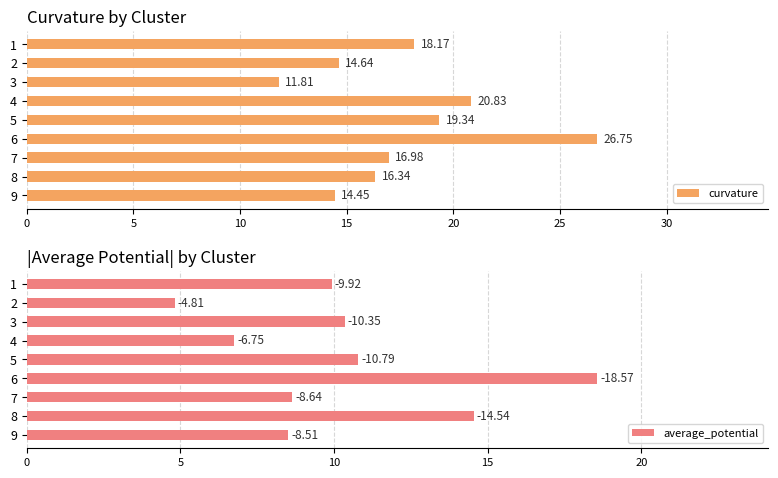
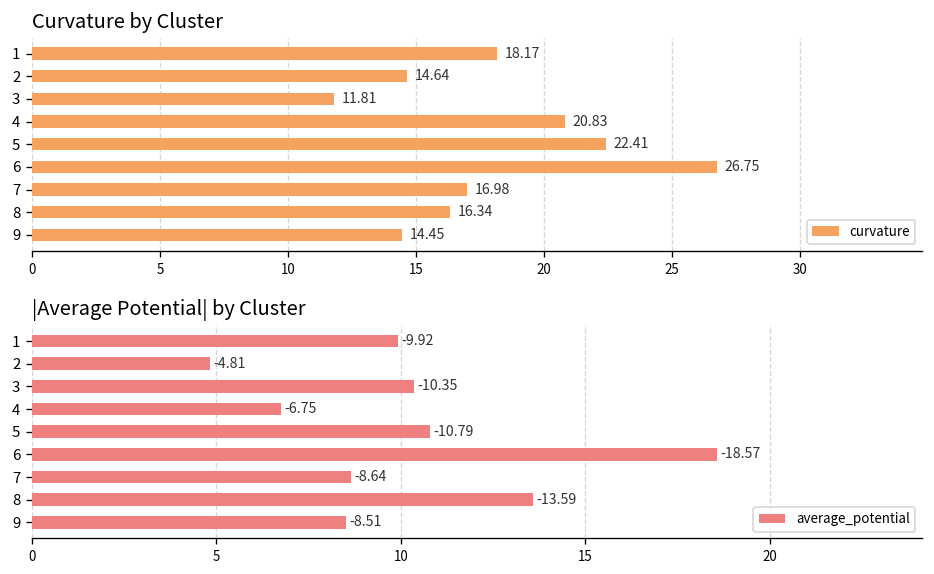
  {
    "Curvature by Cluster": {
      "1": 18.17,
      "2": 14.64,
      "3": 11.81,
      "4": 20.83,
-     "5": 19.34,
+     "5": 22.41,
      "6": 26.75,
      "7": 16.98,
      "8": 16.34,
      "9": 14.45
    },
    "|Average Potential| by Cluster": {
-     "8": -14.54
+     "8": -13.59
    }
  }
